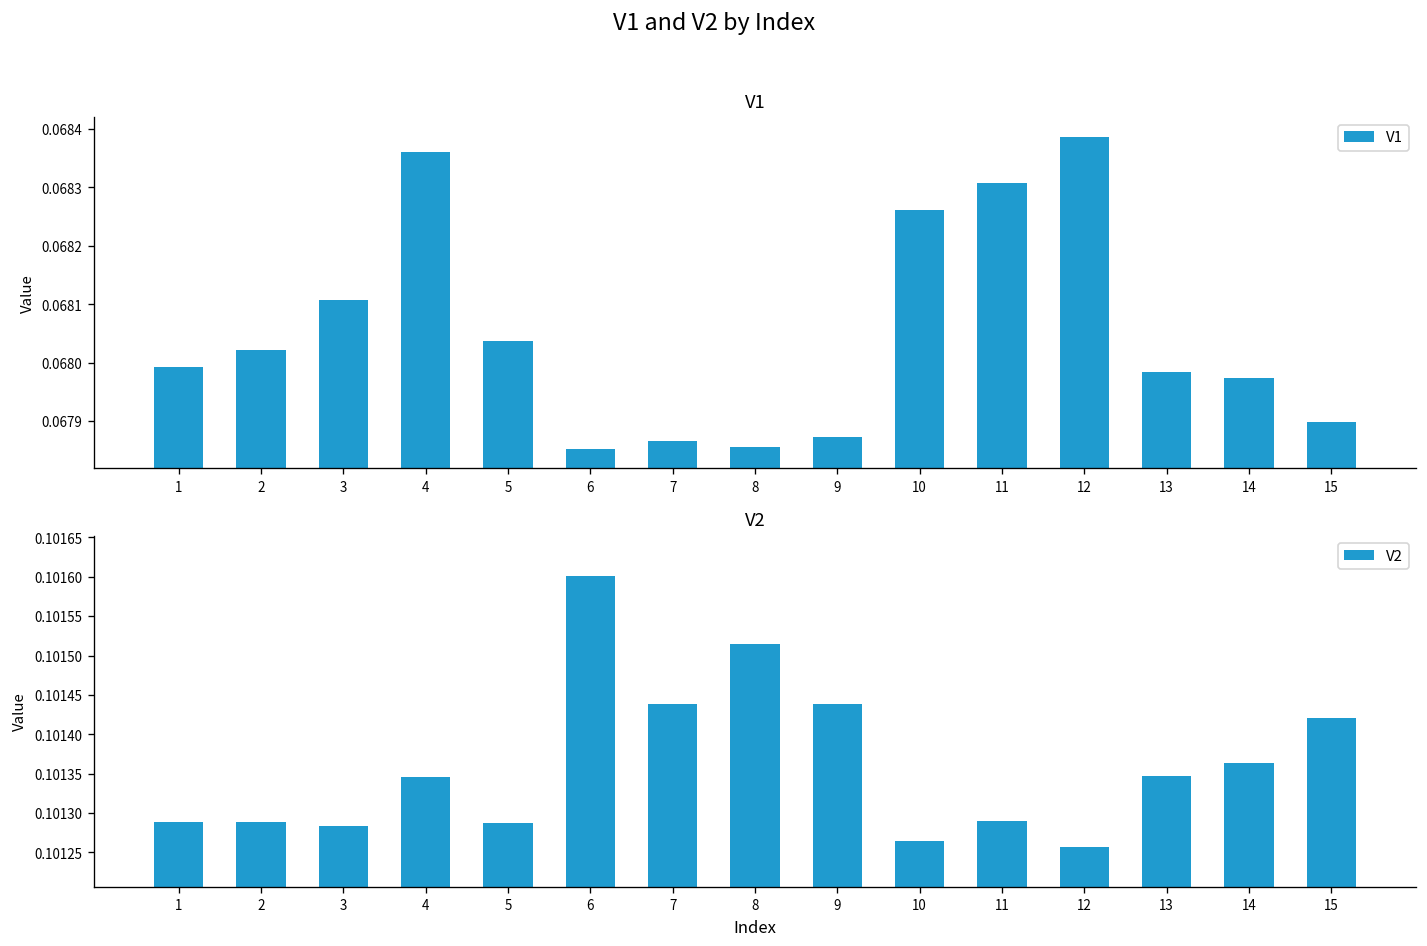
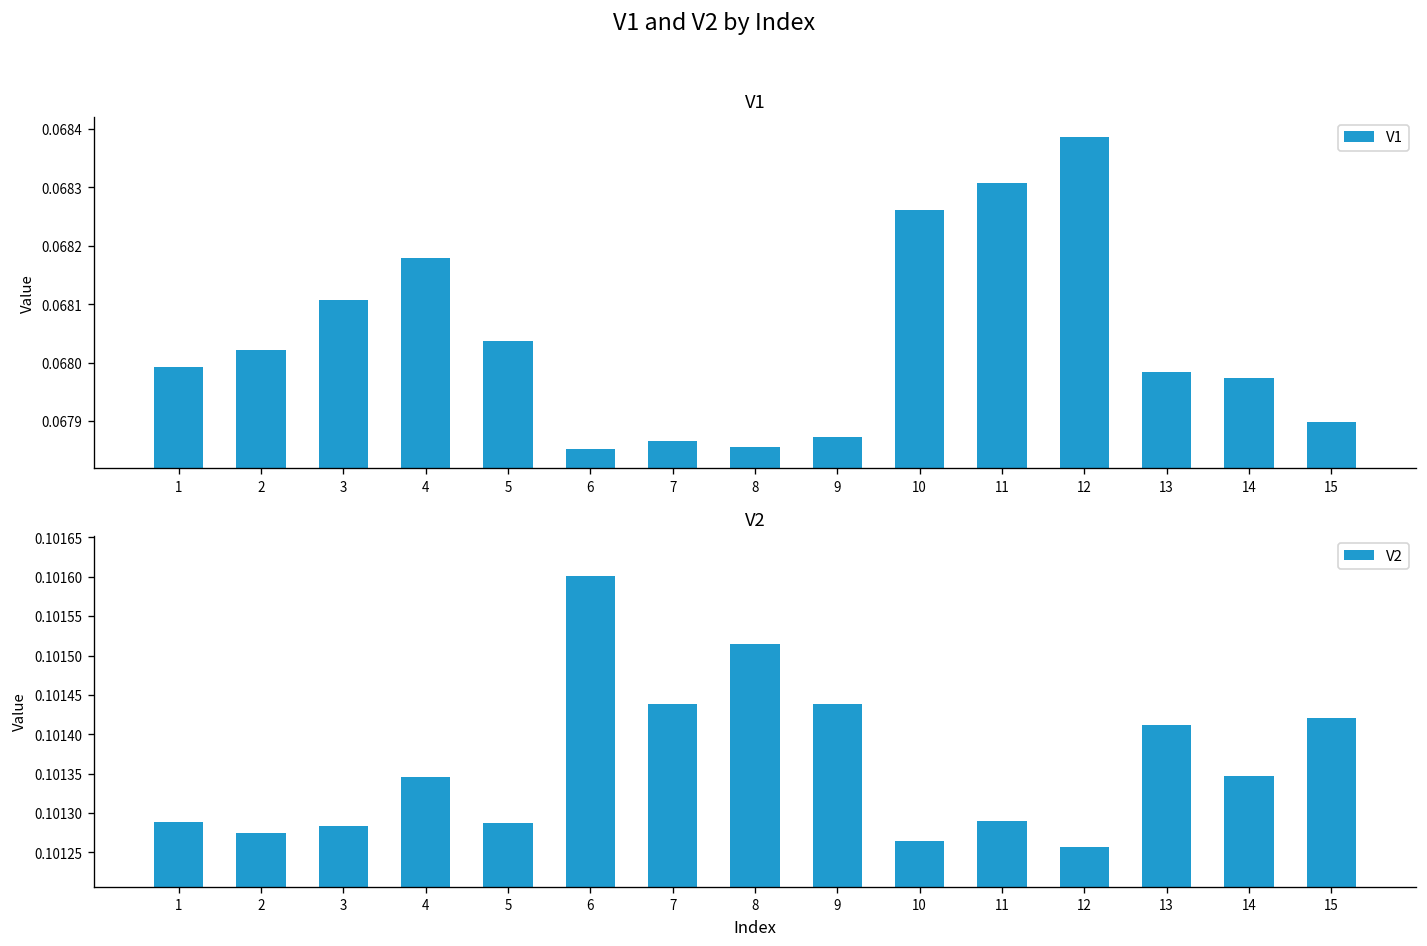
  {
    "V1": {
      "1": 0.06799,
      "2": 0.06802,
      "3": 0.06811,
-     "4": 0.06836,
+     "4": 0.06818,
      "5": 0.06804,
      "6": 0.06785,
      "7": 0.06787,
      "8": 0.06786,
      "9": 0.06787,
      "10": 0.06826,
      "11": 0.06831,
      "12": 0.06839,
      "13": 0.06798,
      "14": 0.06797,
      "15": 0.06790
    },
    "V2": {
      "1": 0.10129,
-     "2": 0.10129,
+     "2": 0.10128,
      "3": 0.10128,
      "4": 0.10135,
      "5": 0.10129,
      "6": 0.10160,
      "7": 0.10144,
      "8": 0.10151,
      "9": 0.10144,
      "10": 0.10126,
      "11": 0.10129,
      "12": 0.10126,
-     "13": 0.10135,
-     "14": 0.10136,
+     "13": 0.10141,
+     "14": 0.10135,
      "15": 0.10142
    }
  }
